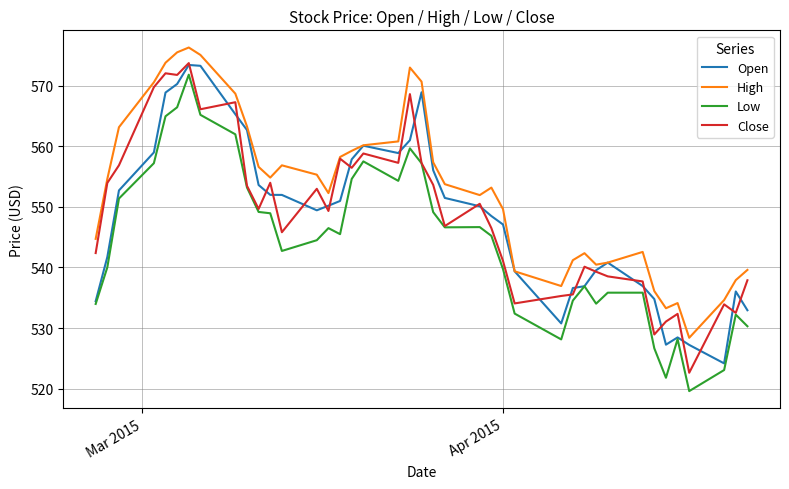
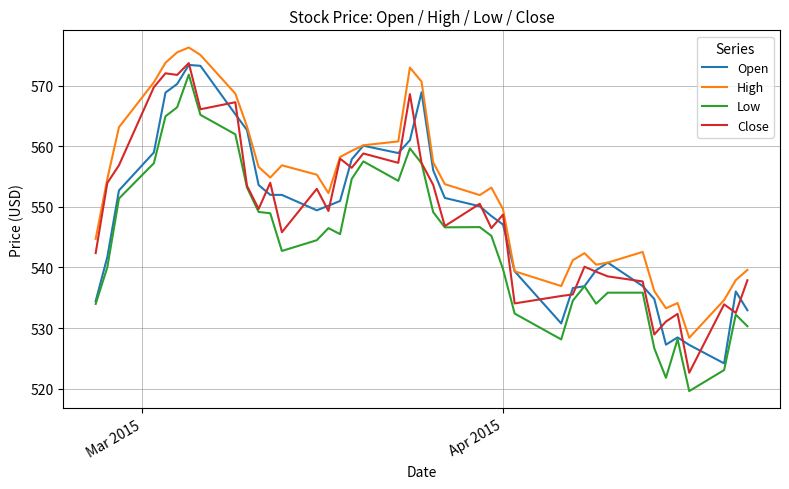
  {
    "Open": {
      "Apr 2015": 547
    },
    "High": {
      "Apr 2015": 550
    },
    "Low": {
      "Apr 2015": 540
    },
    "Close": {
-     "Apr 2015": 541
+     "Apr 2015": 549
    }
  }
